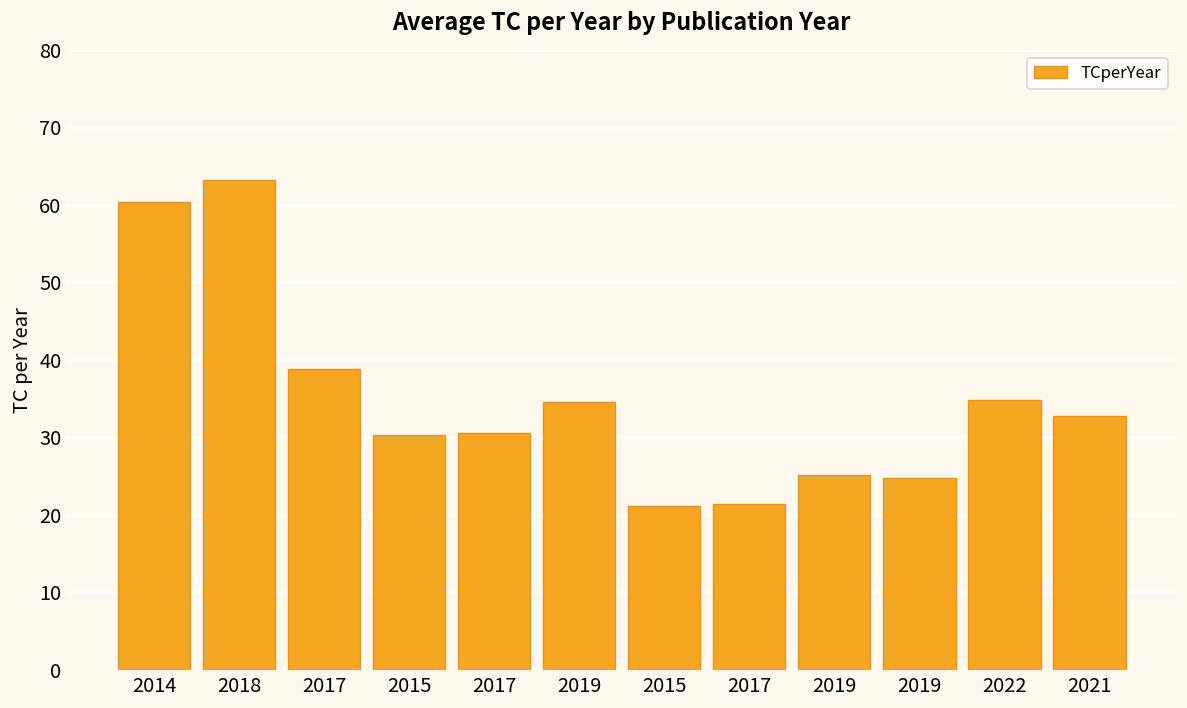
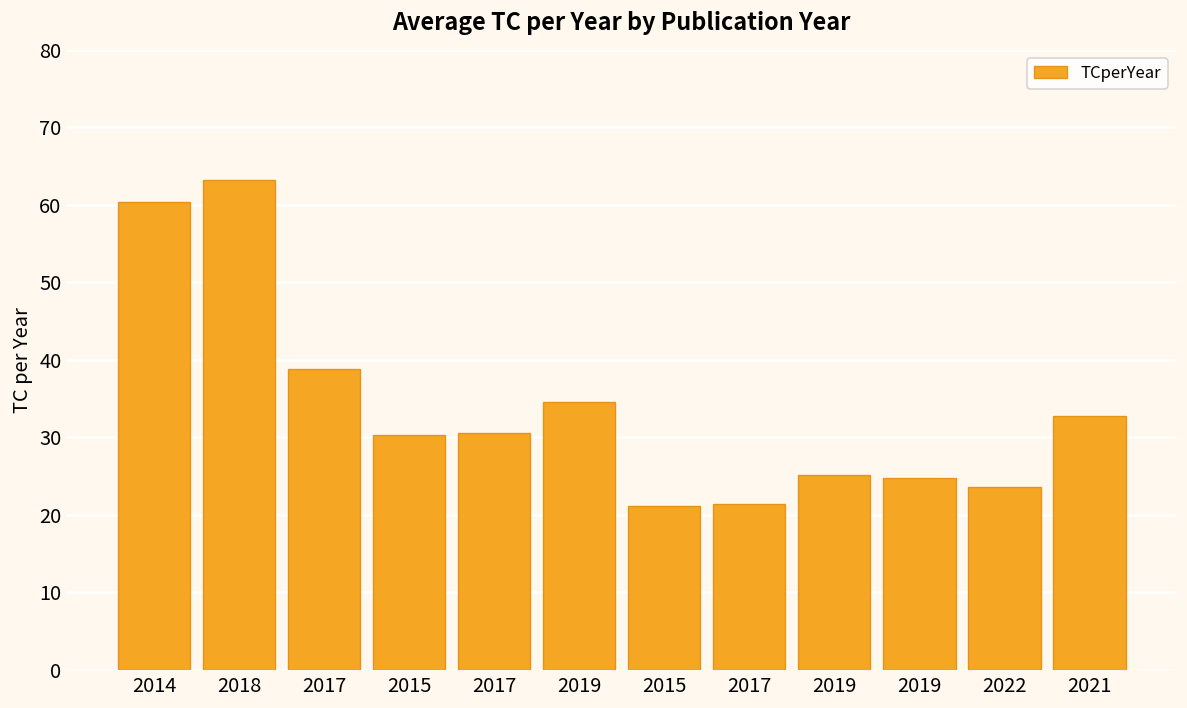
  {
    "2014": 60,
    "2018": 63,
-   "2022": 35,
+   "2022": 24,
    "2021": 33
  }
